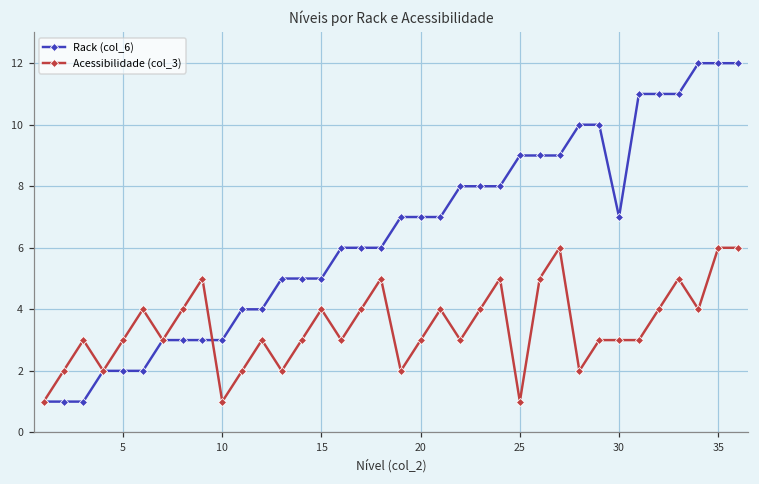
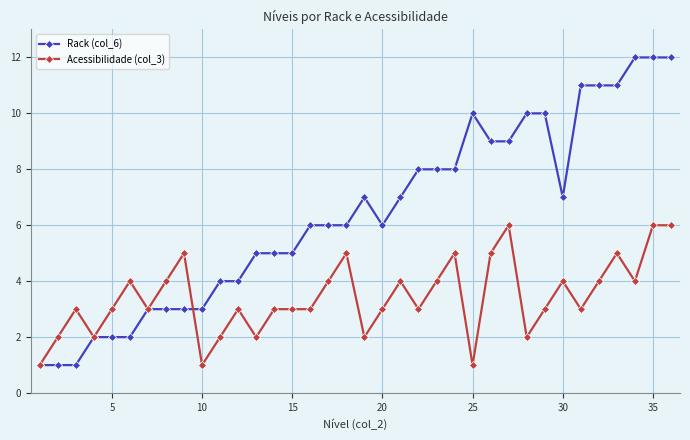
  {
    "Rack (col_6)": {
      "5": 2,
      "10": 3,
      "15": 5,
-     "20": 7,
-     "25": 9,
+     "20": 6,
+     "25": 10,
      "30": 7,
      "35": 12
    },
    "Acessibilidade (col_3)": {
      "5": 3,
      "10": 1,
-     "15": 4,
+     "15": 3,
      "20": 3,
      "25": 1,
-     "30": 3,
+     "30": 4,
      "35": 6
    }
  }
